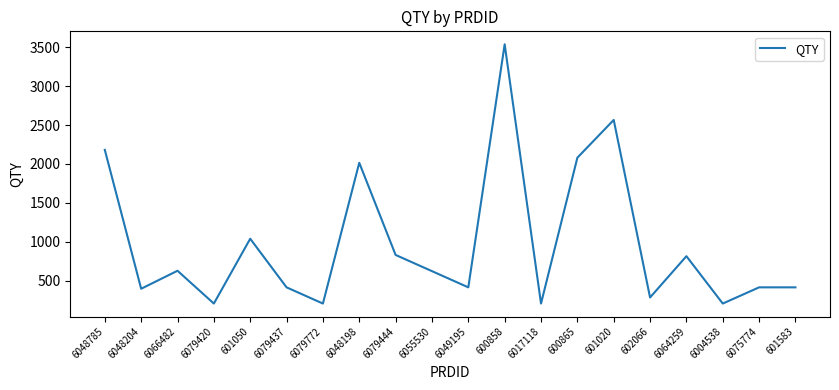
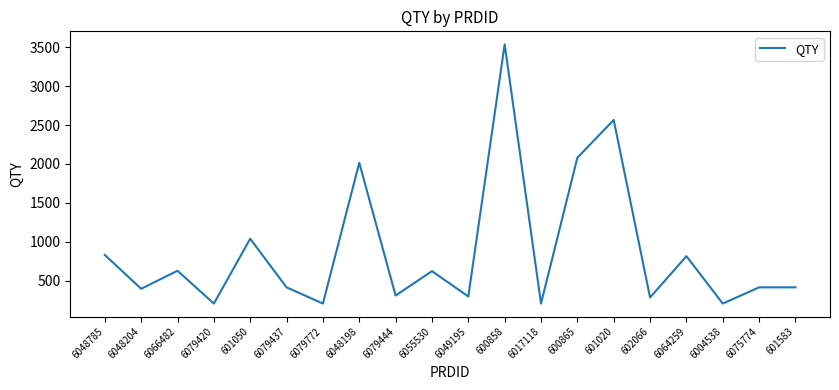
  {
-   "6048785": 2200,
+   "6048785": 800,
    "6048204": 400,
    "6066482": 600,
    "6079420": 200,
    "601050": 1000,
    "6079437": 400,
    "6079772": 200,
    "6048198": 2000,
-   "6079444": 800,
+   "6079444": 300,
    "6055530": 600,
-   "6049195": 400,
+   "6049195": 300,
    "600858": 3500,
    "6017118": 200,
    "600865": 2100,
    "601020": 2600,
    "602066": 300,
    "6064259": 800,
    "6004538": 200,
    "6075774": 400,
    "601583": 400
  }
